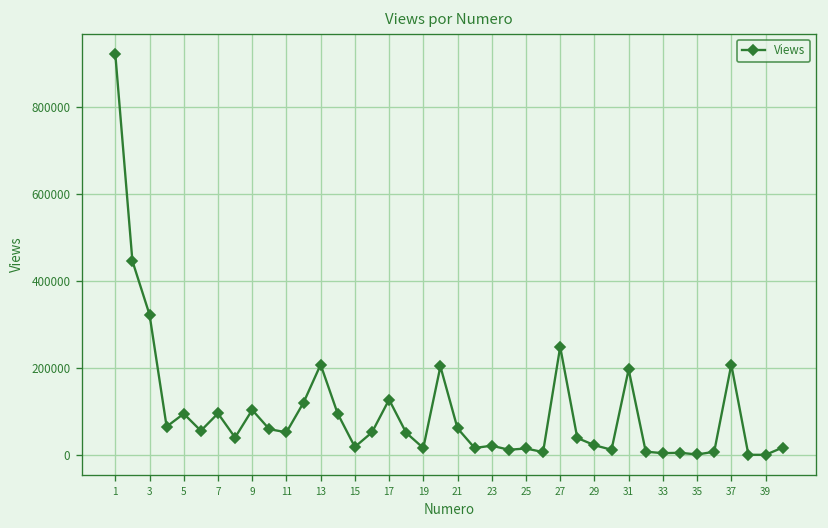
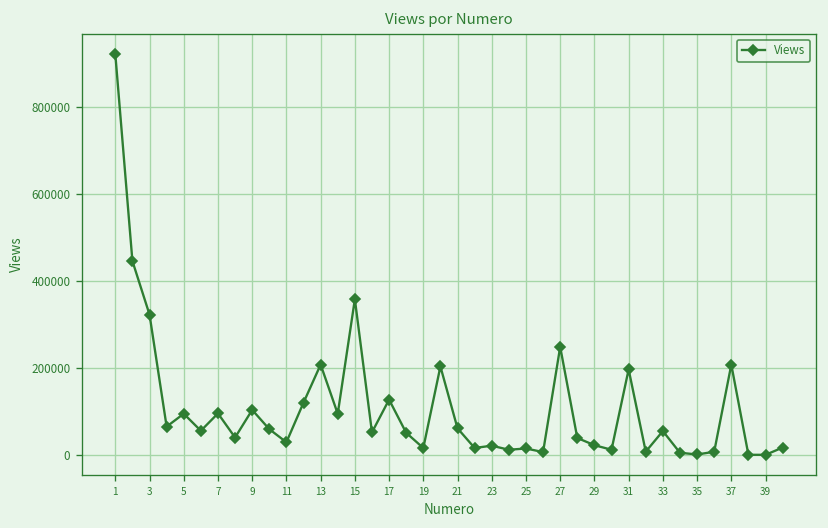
  {
    "1": 920000,
    "3": 320000,
    "5": 100000,
    "7": 100000,
    "9": 100000,
-   "11": 50000,
+   "11": 30000,
    "13": 210000,
-   "15": 20000,
+   "15": 360000,
    "17": 130000,
    "19": 20000,
    "21": 60000,
    "23": 20000,
    "25": 20000,
    "27": 250000,
    "29": 20000,
    "31": 200000,
-   "33": 10000,
+   "33": 60000,
    "35": 0,
    "37": 210000,
    "39": 0
  }
